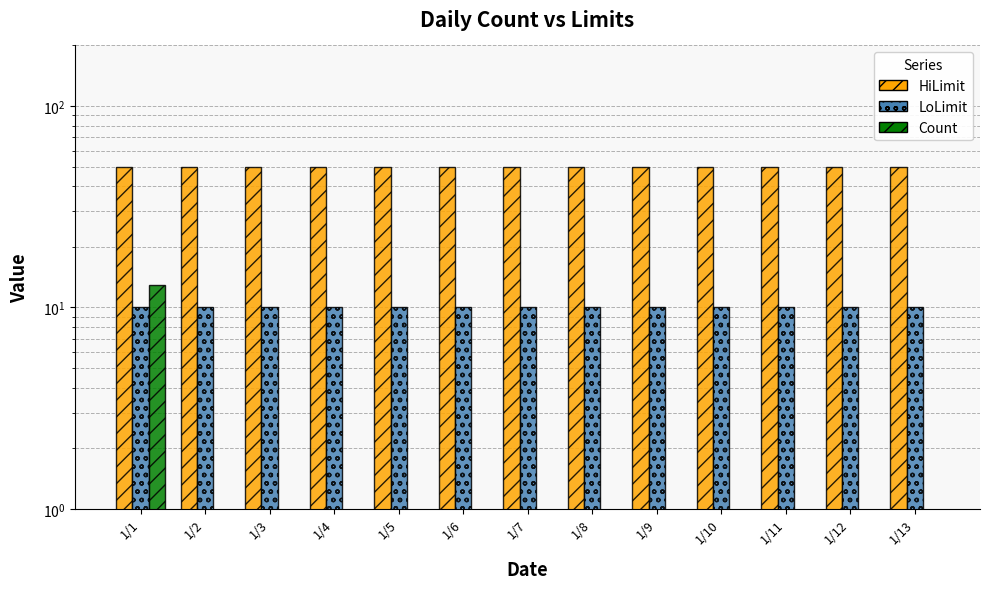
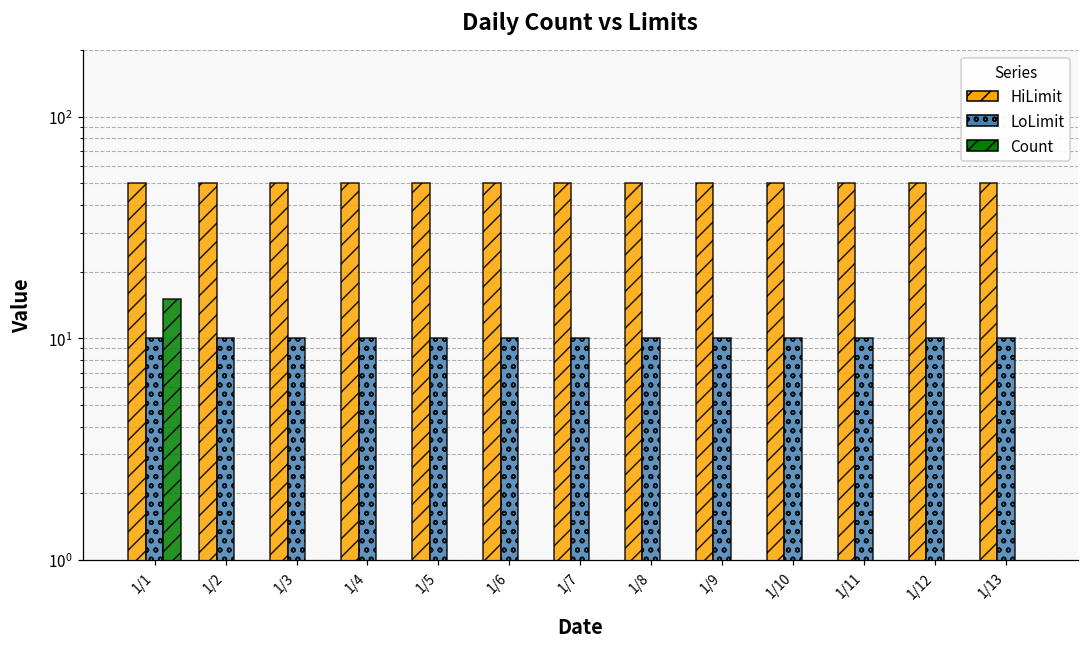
  {
    "HiLimit": {
      "1/1": 50,
      "1/2": 50,
      "1/3": 50,
      "1/4": 50,
      "1/5": 50,
      "1/6": 50,
      "1/7": 50,
      "1/8": 50,
      "1/9": 50,
      "1/10": 50,
      "1/11": 50,
      "1/12": 50,
      "1/13": 50
    },
    "LoLimit": {
      "1/1": 10,
      "1/2": 10,
      "1/3": 10,
      "1/4": 10,
      "1/5": 10,
      "1/6": 10,
      "1/7": 10,
      "1/8": 10,
      "1/9": 10,
      "1/10": 10,
      "1/11": 10,
      "1/12": 10,
      "1/13": 10
    },
    "Count": {
-     "1/1": 13
+     "1/1": 15
    }
  }
